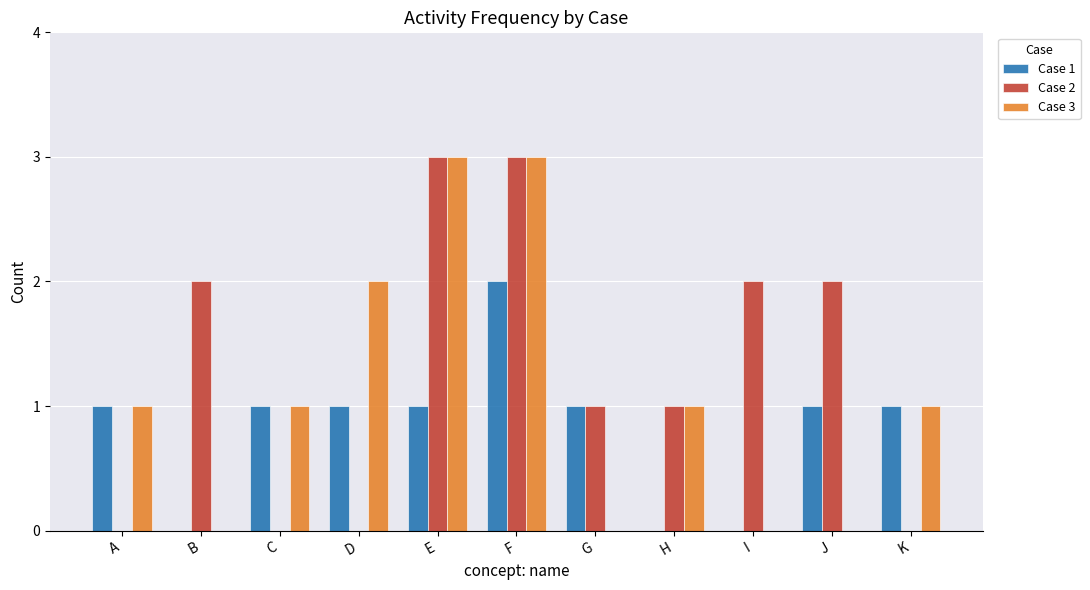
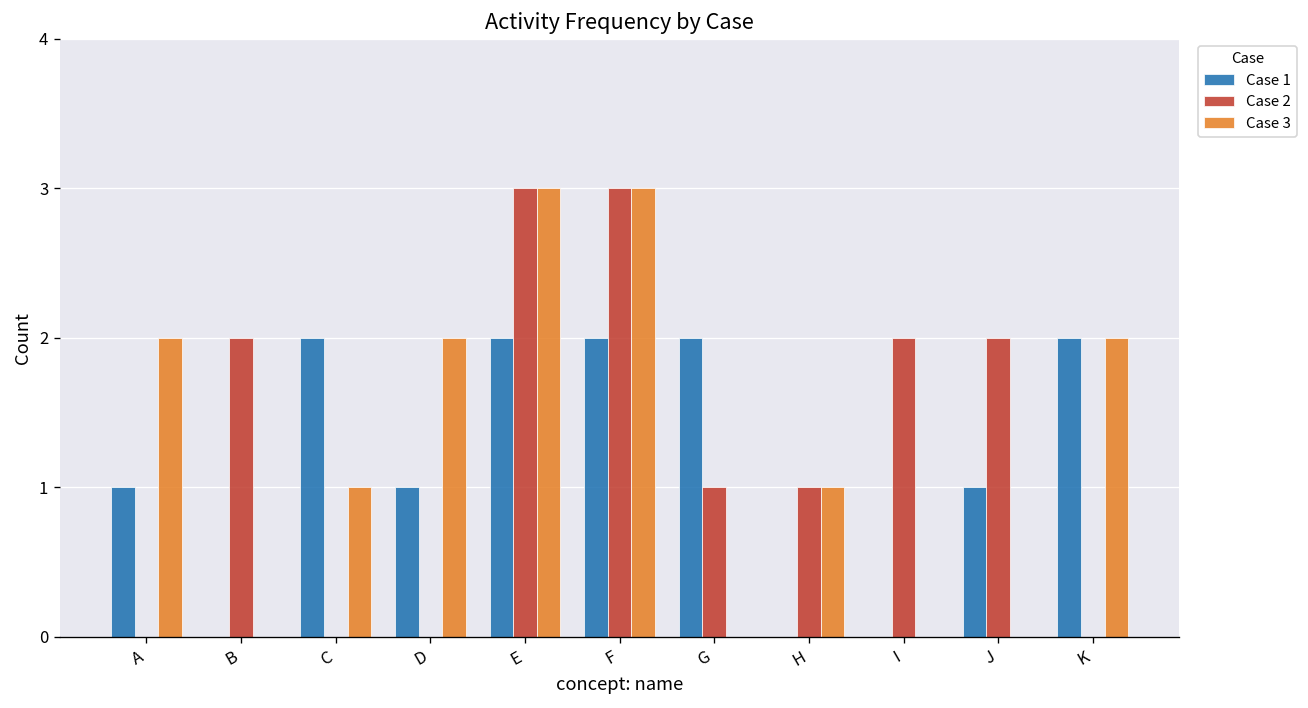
  {
    "Case 1": {
      "A": 1,
      "B": 0,
-     "C": 1,
+     "C": 2,
      "D": 1,
-     "E": 1,
+     "E": 2,
      "F": 2,
-     "G": 1,
+     "G": 2,
      "H": 0,
      "I": 0,
      "J": 1,
-     "K": 1
+     "K": 2
    },
    "Case 2": {
      "A": 0,
      "B": 2,
      "C": 0,
      "D": 0,
      "E": 3,
      "F": 3,
      "G": 1,
      "H": 1,
      "I": 2,
      "J": 2,
      "K": 0
    },
    "Case 3": {
-     "A": 1,
+     "A": 2,
      "B": 0,
      "C": 1,
      "D": 2,
      "E": 3,
      "F": 3,
      "G": 0,
      "H": 1,
      "I": 0,
      "J": 0,
-     "K": 1
+     "K": 2
    }
  }
